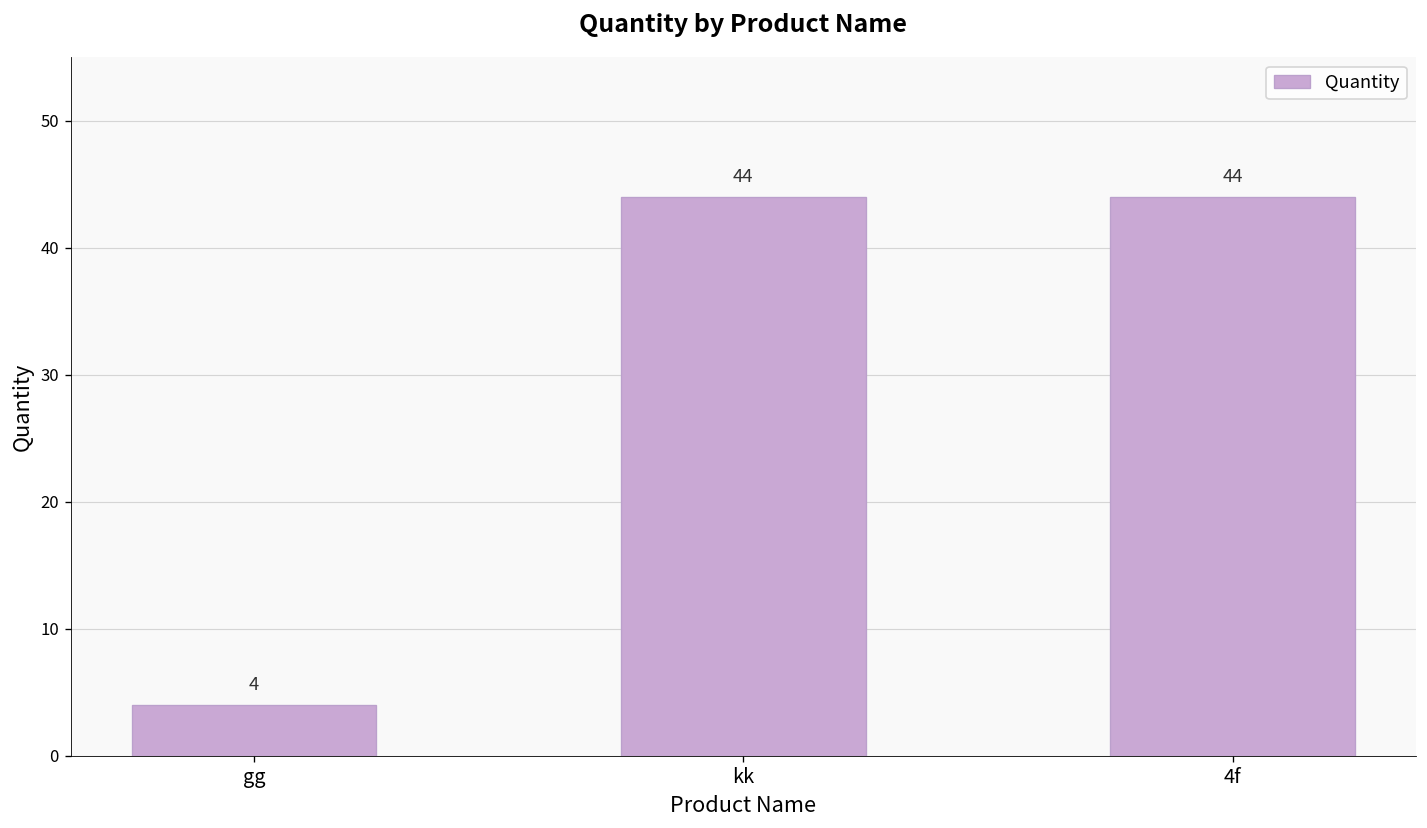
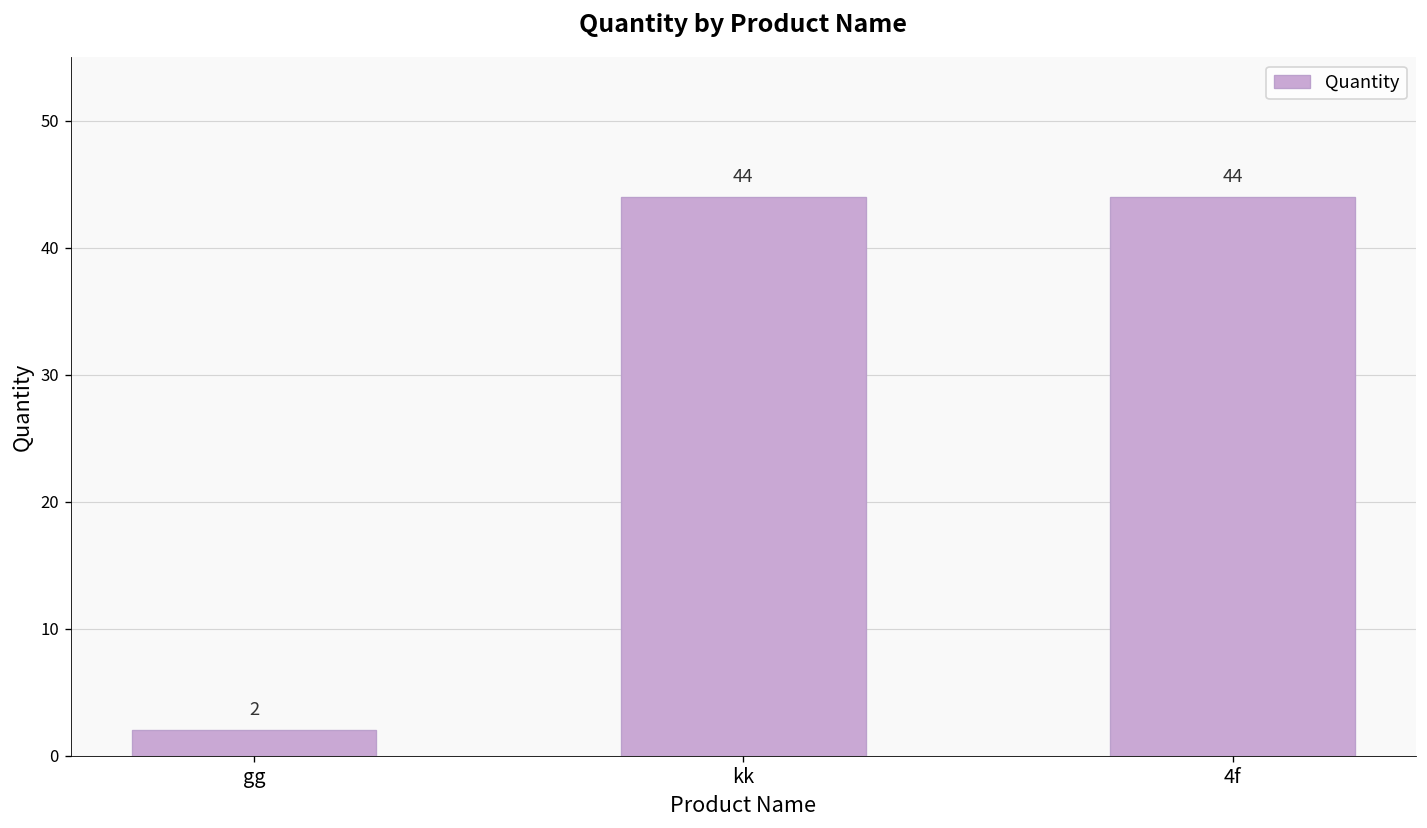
  {
-   "gg": 4,
+   "gg": 2,
    "kk": 44,
    "4f": 44
  }
